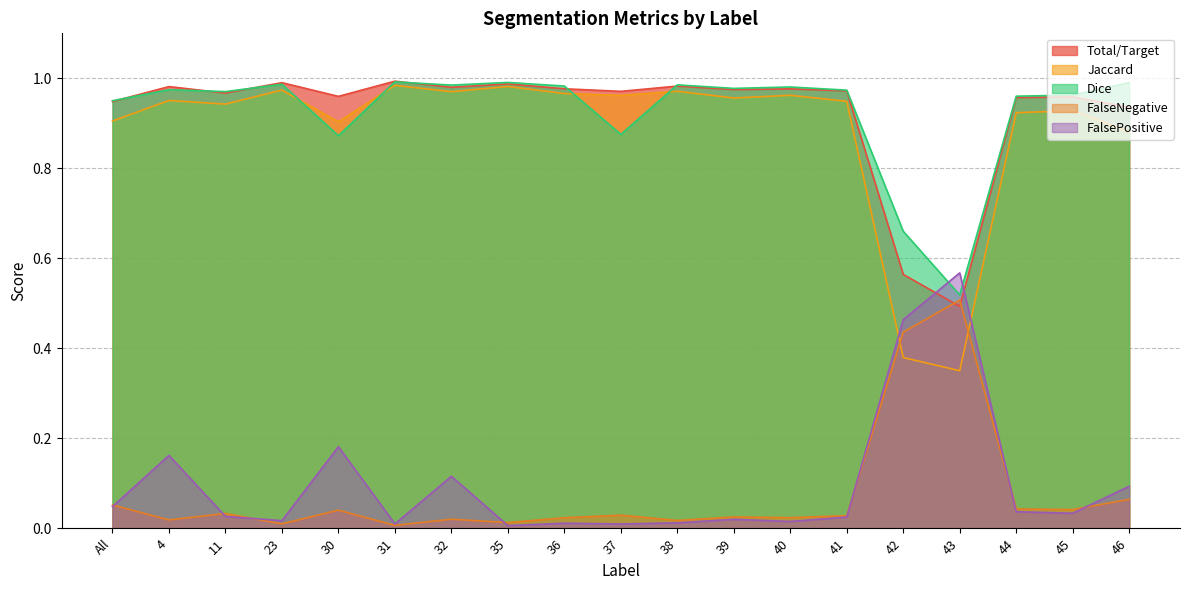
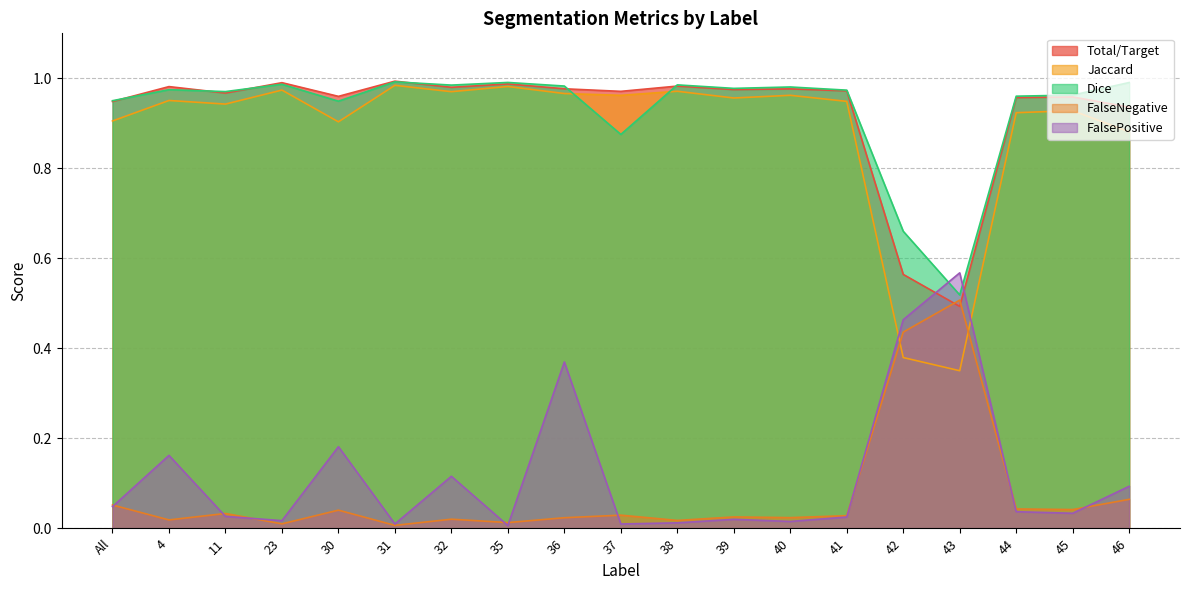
  {
    "Dice": {
      "4": 0.97,
-     "30": 0.87,
+     "30": 0.95,
      "36": 0.98,
      "37": 0.88,
      "42": 0.66,
      "43": 0.52
    },
    "FalsePositive": {
      "4": 0.16,
      "11": 0.03,
      "23": 0.02,
      "30": 0.18,
      "32": 0.12,
      "35": 0.01,
-     "36": 0.01,
+     "36": 0.37,
      "37": 0.01,
      "40": 0.01,
      "42": 0.46,
      "43": 0.57,
      "44": 0.04,
      "45": 0.03,
      "46": 0.09
    }
  }
